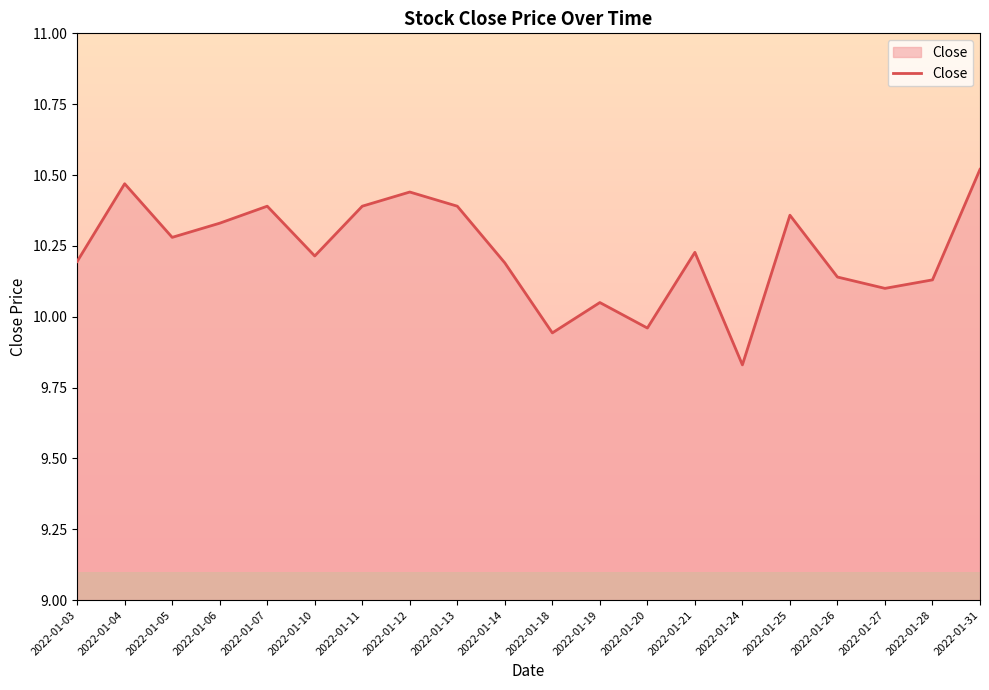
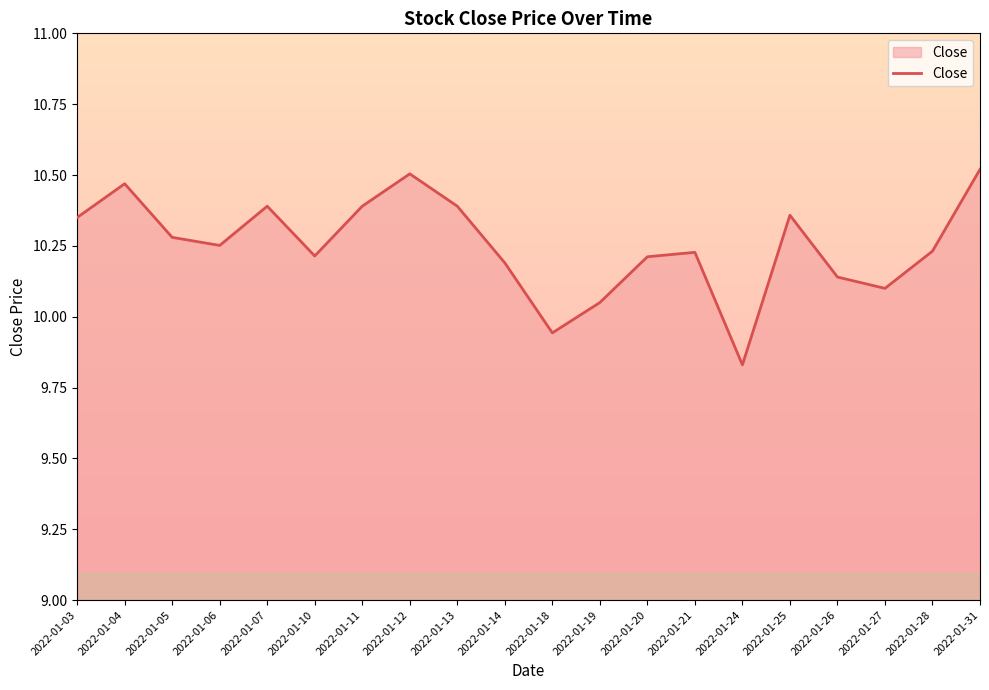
  {
-   "2022-01-03": 10.19,
+   "2022-01-03": 10.35,
    "2022-01-04": 10.47,
    "2022-01-05": 10.28,
-   "2022-01-06": 10.33,
+   "2022-01-06": 10.25,
    "2022-01-07": 10.39,
    "2022-01-10": 10.21,
    "2022-01-11": 10.39,
-   "2022-01-12": 10.44,
+   "2022-01-12": 10.50,
    "2022-01-13": 10.39,
    "2022-01-14": 10.19,
    "2022-01-18": 9.94,
    "2022-01-19": 10.05,
-   "2022-01-20": 9.96,
+   "2022-01-20": 10.21,
    "2022-01-21": 10.23,
    "2022-01-24": 9.83,
    "2022-01-25": 10.36,
    "2022-01-26": 10.14,
    "2022-01-27": 10.10,
-   "2022-01-28": 10.13,
+   "2022-01-28": 10.23,
    "2022-01-31": 10.52
  }
